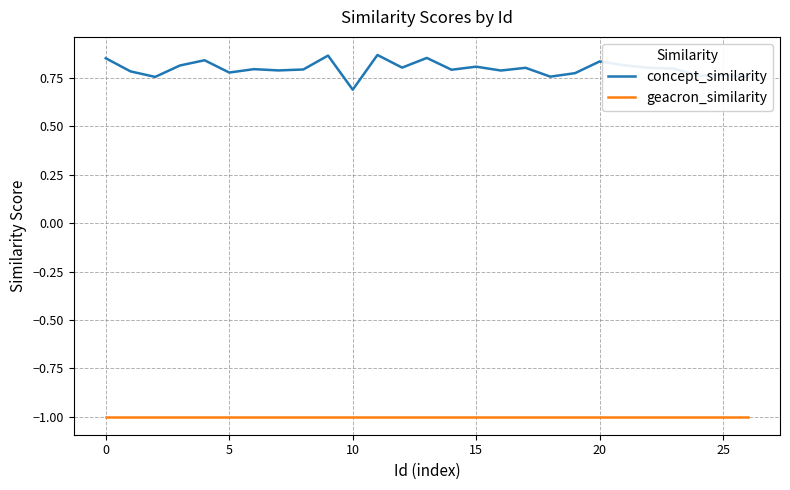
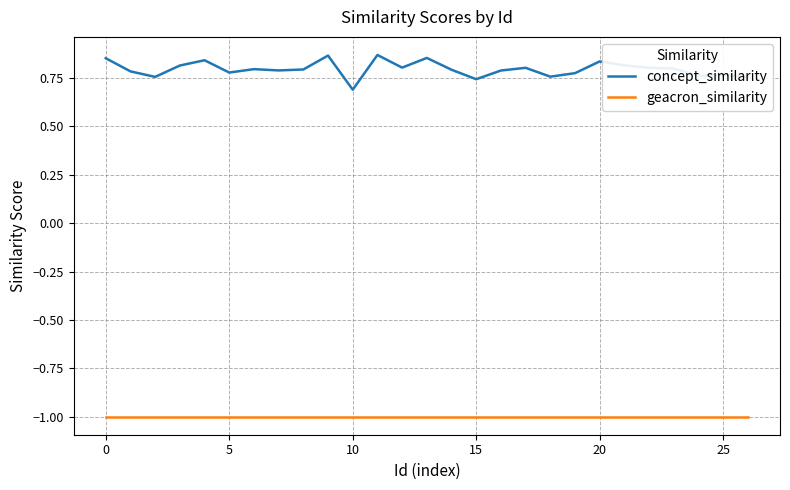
  {
    "concept_similarity": {
      "0": 0.85,
      "5": 0.78,
      "10": 0.69,
-     "15": 0.81,
+     "15": 0.74,
      "20": 0.84
    },
    "geacron_similarity": {
      "0": -1.00,
      "5": -1.00,
      "10": -1.00,
      "15": -1.00,
      "20": -1.00,
      "25": -1.00
    }
  }
